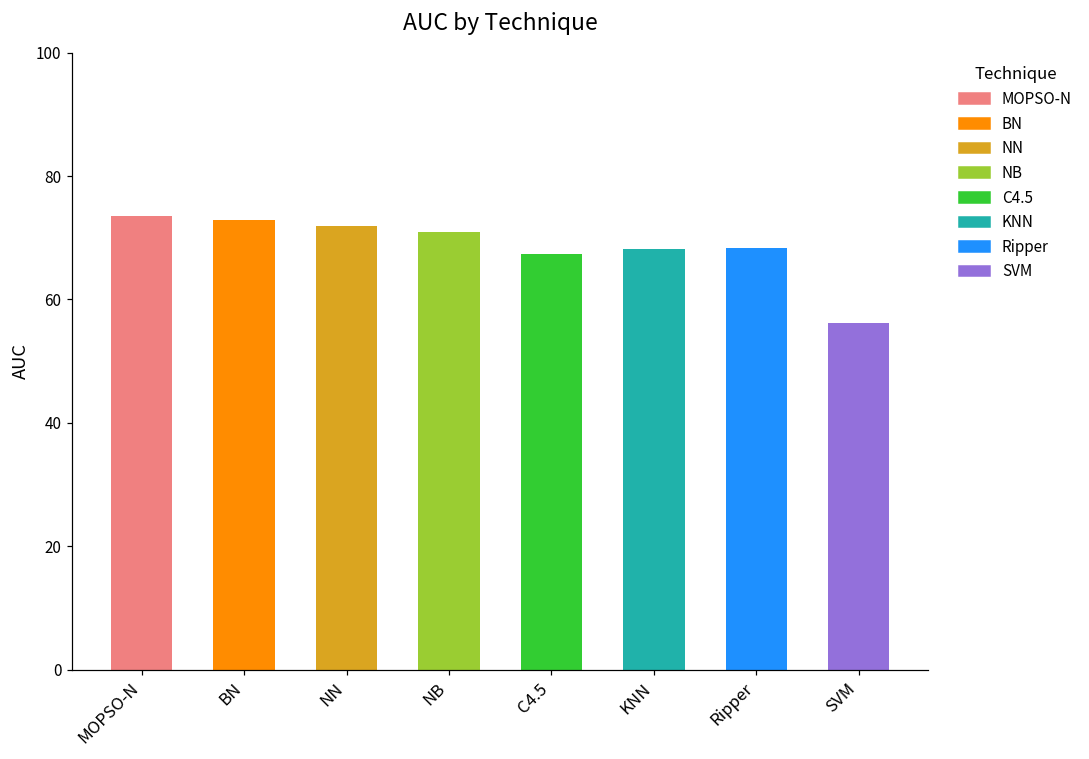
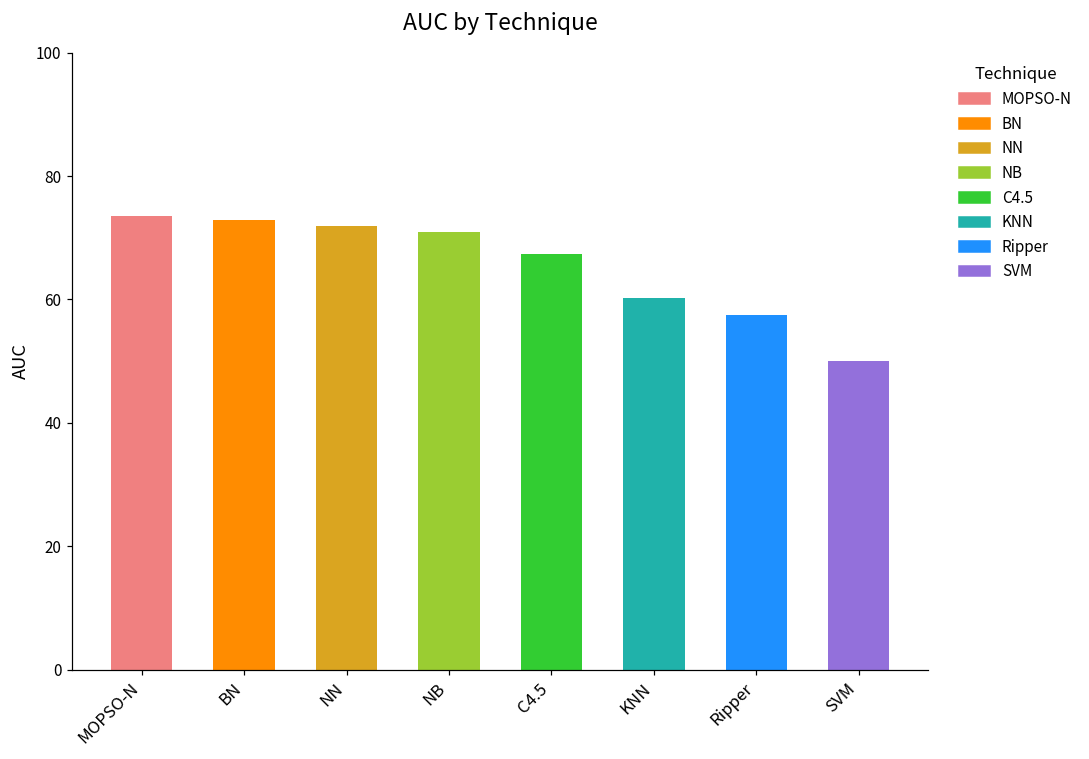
  {
    "MOPSO-N": 74,
    "BN": 73,
    "NN": 72,
    "NB": 71,
    "C4.5": 67,
-   "KNN": 68,
-   "Ripper": 68,
-   "SVM": 56
+   "KNN": 60,
+   "Ripper": 57,
+   "SVM": 50
  }
